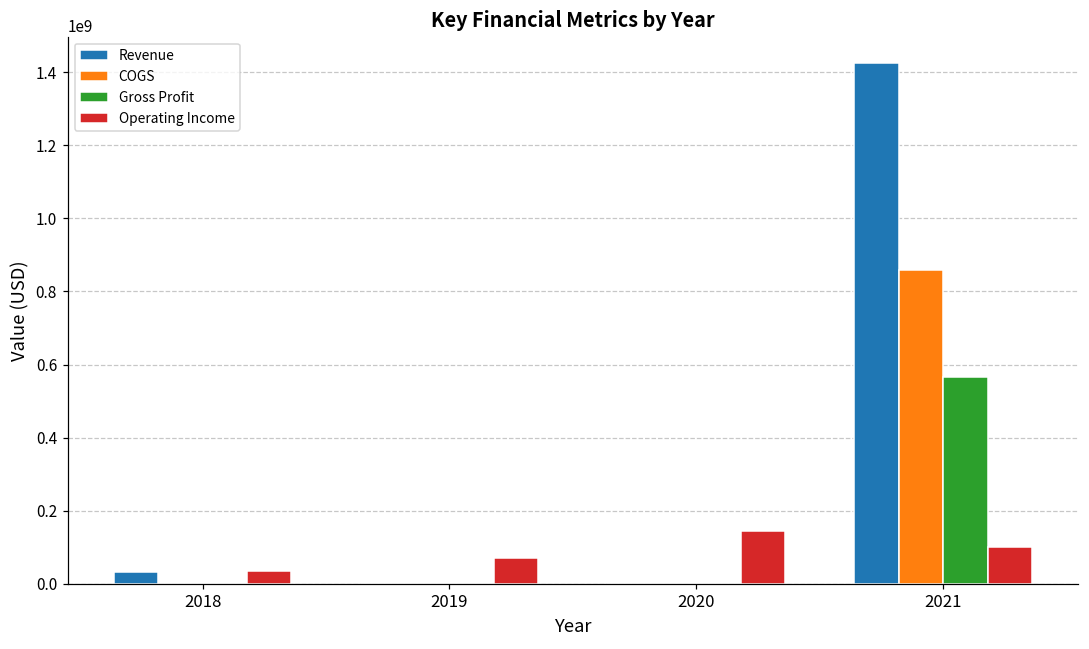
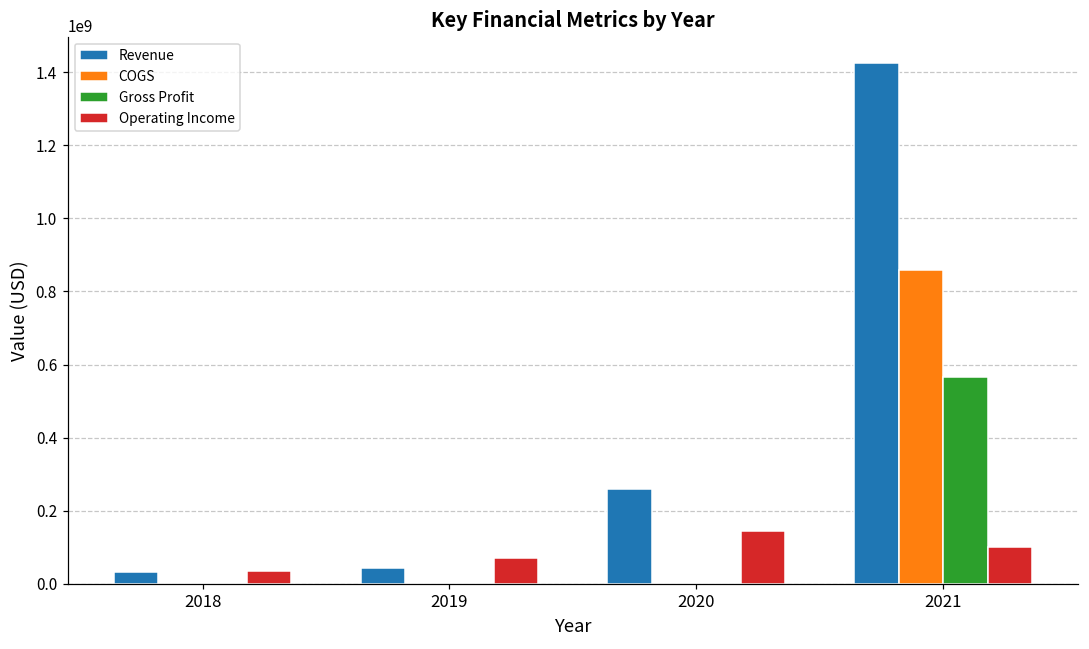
  {
    "Revenue": {
      "2018": 30000000,
-     "2019": 0,
-     "2020": 0,
+     "2019": 40000000,
+     "2020": 260000000,
      "2021": 1430000000
    },
    "COGS": {
      "2018": 0,
      "2019": 0,
      "2020": 0,
      "2021": 860000000
    },
    "Gross Profit": {
      "2018": 0,
      "2019": 0,
      "2020": 0,
      "2021": 570000000
    },
    "Operating Income": {
      "2018": 30000000,
      "2019": 70000000,
      "2020": 140000000,
      "2021": 100000000
    }
  }
